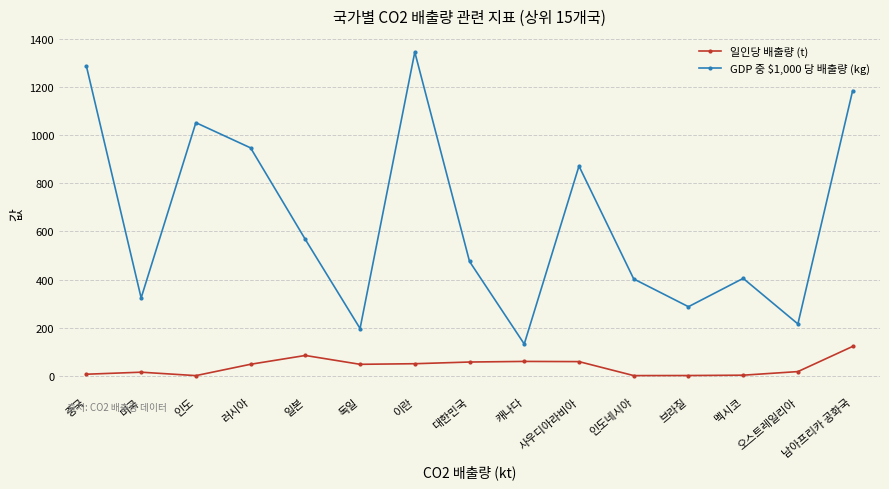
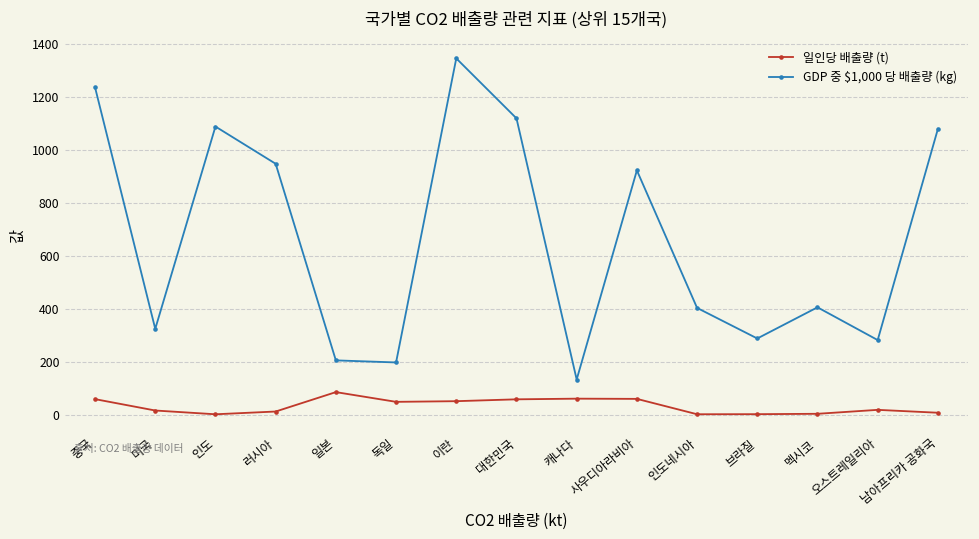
  {
    "일인당 배출량 (t)": {
-     "중국": 10,
+     "중국": 60,
      "미국": 20,
      "인도": 0,
-     "러시아": 50,
+     "러시아": 10,
      "일본": 90,
      "독일": 50,
      "이란": 50,
      "대한민국": 60,
      "캐나다": 60,
      "사우디아라비아": 60,
      "인도네시아": 0,
      "브라질": 0,
      "멕시코": 0,
      "오스트레일리아": 20,
-     "남아프리카 공화국": 120
+     "남아프리카 공화국": 10
    },
    "GDP 중 $1,000 당 배출량 (kg)": {
-     "중국": 1290,
+     "중국": 1240,
      "미국": 320,
-     "인도": 1050,
+     "인도": 1090,
      "러시아": 950,
-     "일본": 570,
+     "일본": 210,
      "독일": 200,
      "이란": 1340,
-     "대한민국": 480,
+     "대한민국": 1120,
      "캐나다": 130,
-     "사우디아라비아": 870,
+     "사우디아라비아": 920,
      "인도네시아": 400,
      "브라질": 290,
      "멕시코": 410,
-     "오스트레일리아": 220,
-     "남아프리카 공화국": 1180
+     "오스트레일리아": 280,
+     "남아프리카 공화국": 1080
    }
  }
